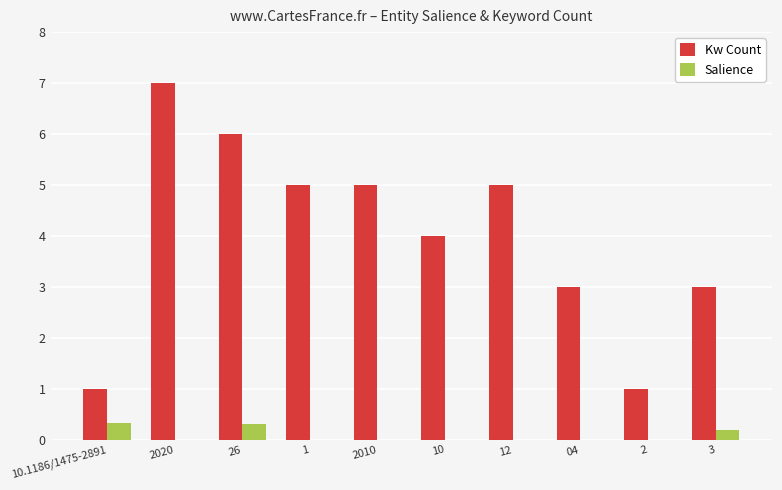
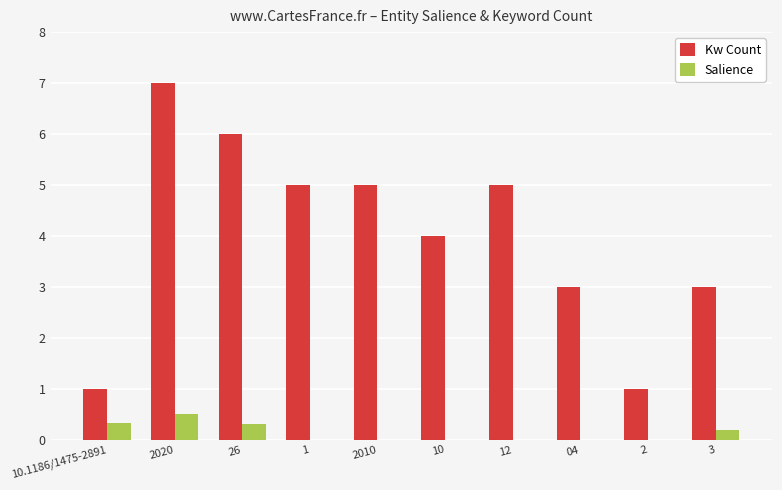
  {
    "Kw Count": {
      "10.1186/1475-2891": 1.0,
      "2020": 7.0,
      "26": 6.0,
      "1": 5.0,
      "2010": 5.0,
      "10": 4.0,
      "12": 5.0,
      "04": 3.0,
      "2": 1.0,
      "3": 3.0
    },
    "Salience": {
      "10.1186/1475-2891": 0.3,
-     "2020": 0.0,
+     "2020": 0.5,
      "26": 0.3,
      "1": 0.0,
      "2010": 0.0,
      "10": 0.0,
      "12": 0.0,
      "04": 0.0,
      "2": 0.0,
      "3": 0.2
    }
  }
